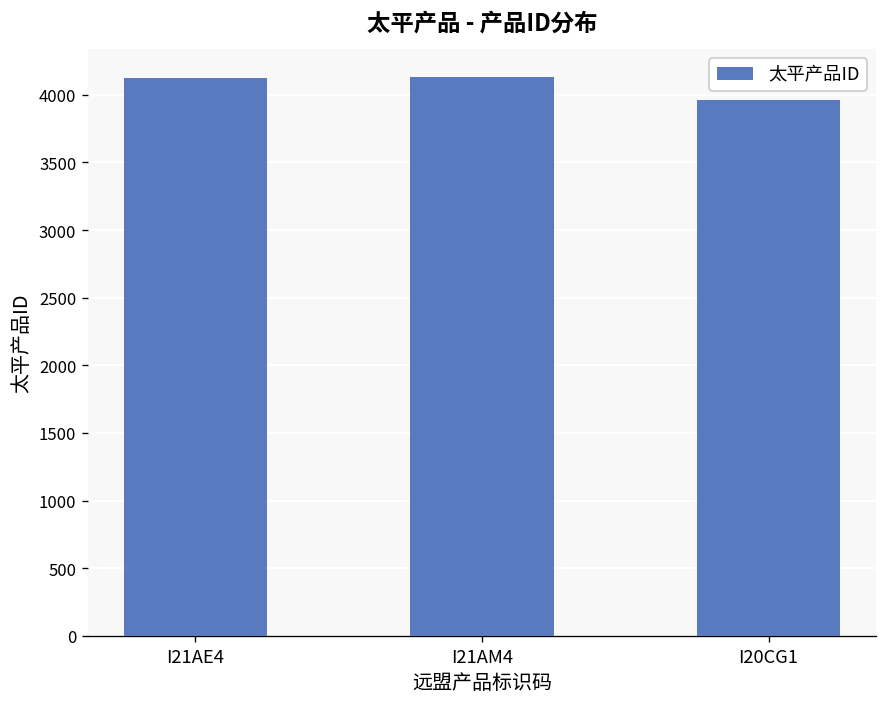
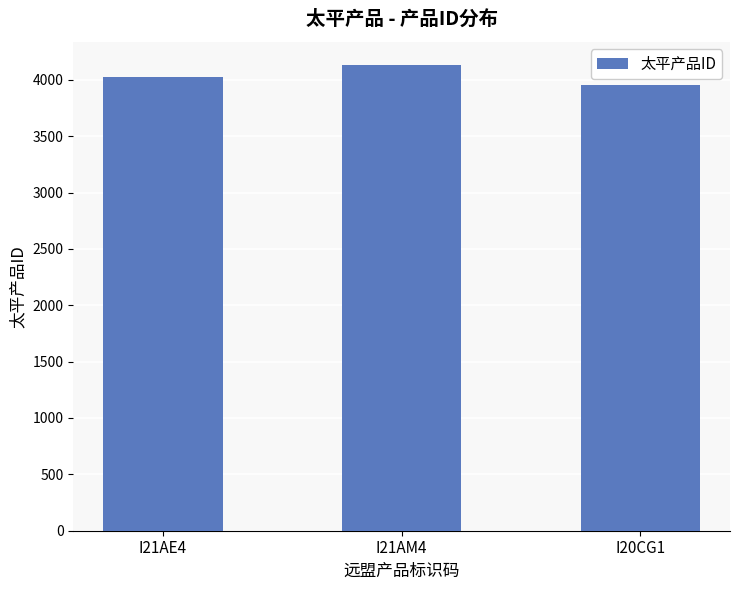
  {
-   "I21AE4": 4120,
+   "I21AE4": 4030,
    "I21AM4": 4130,
    "I20CG1": 3960
  }
